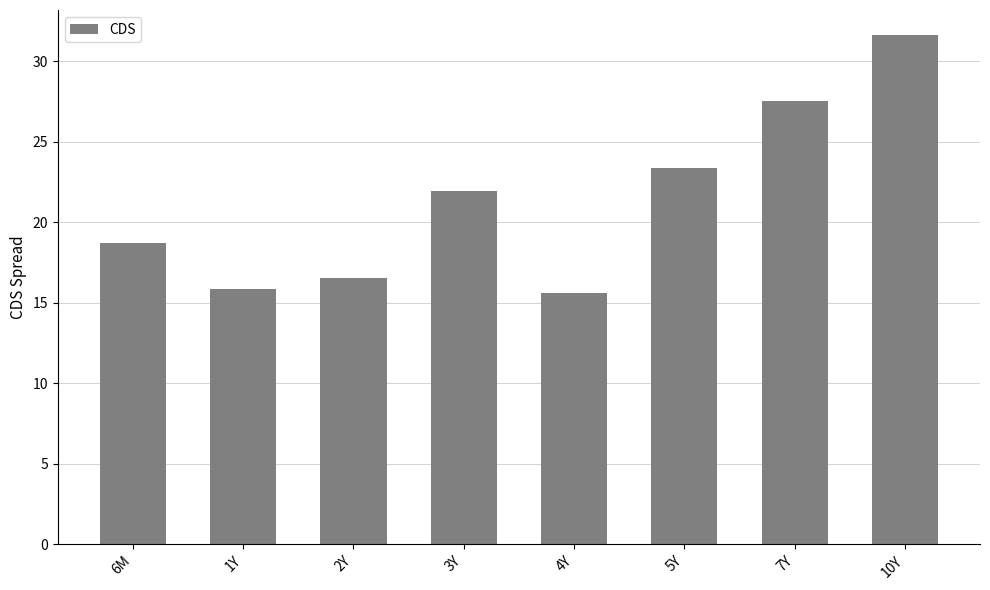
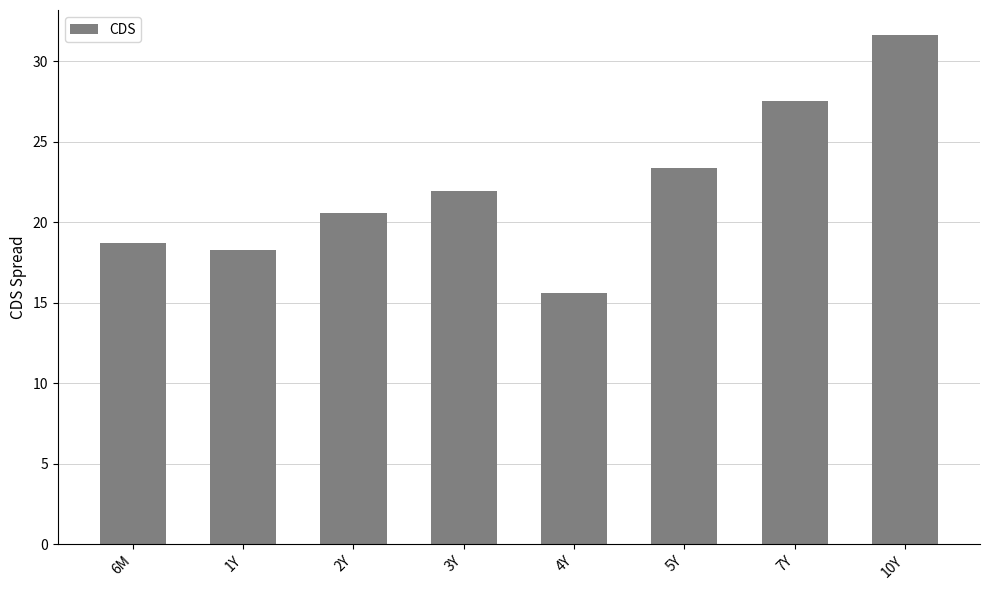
  {
    "6M": 18.7,
-   "1Y": 15.8,
-   "2Y": 16.6,
+   "1Y": 18.3,
+   "2Y": 20.6,
    "3Y": 21.9,
    "4Y": 15.6,
    "5Y": 23.4,
    "7Y": 27.5,
    "10Y": 31.6
  }
